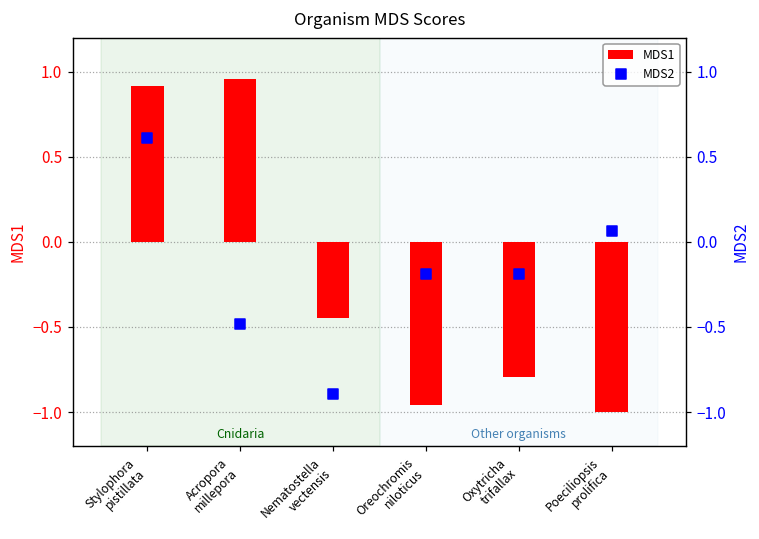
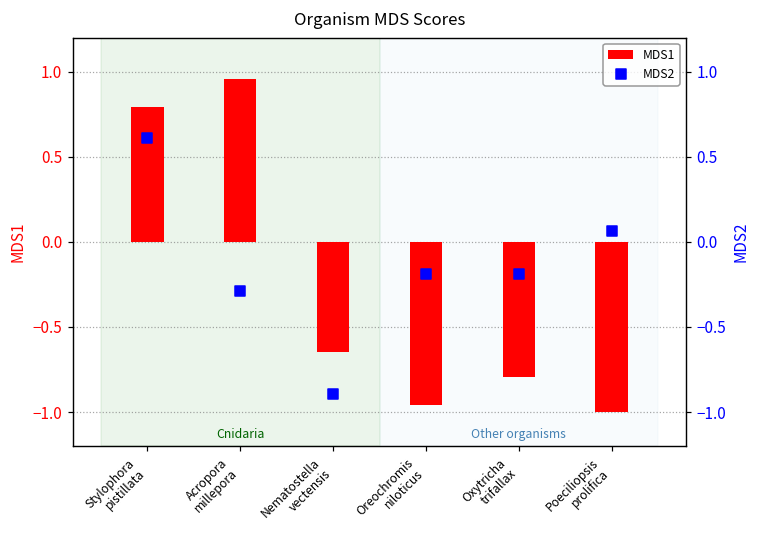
  {
    "MDS1": {
-     "Stylophora pistillata": 0.92,
+     "Stylophora pistillata": 0.79,
      "Acropora millepora": 0.96,
-     "Nematostella vectensis": -0.45,
+     "Nematostella vectensis": -0.65,
      "Oreochromis niloticus": -0.96,
      "Oxytricha trifallax": -0.80,
      "Poeciliopsis prolifica": -1.00
    },
    "MDS2": {
-     "Acropora millepora": -0.48
+     "Acropora millepora": -0.29
    }
  }
